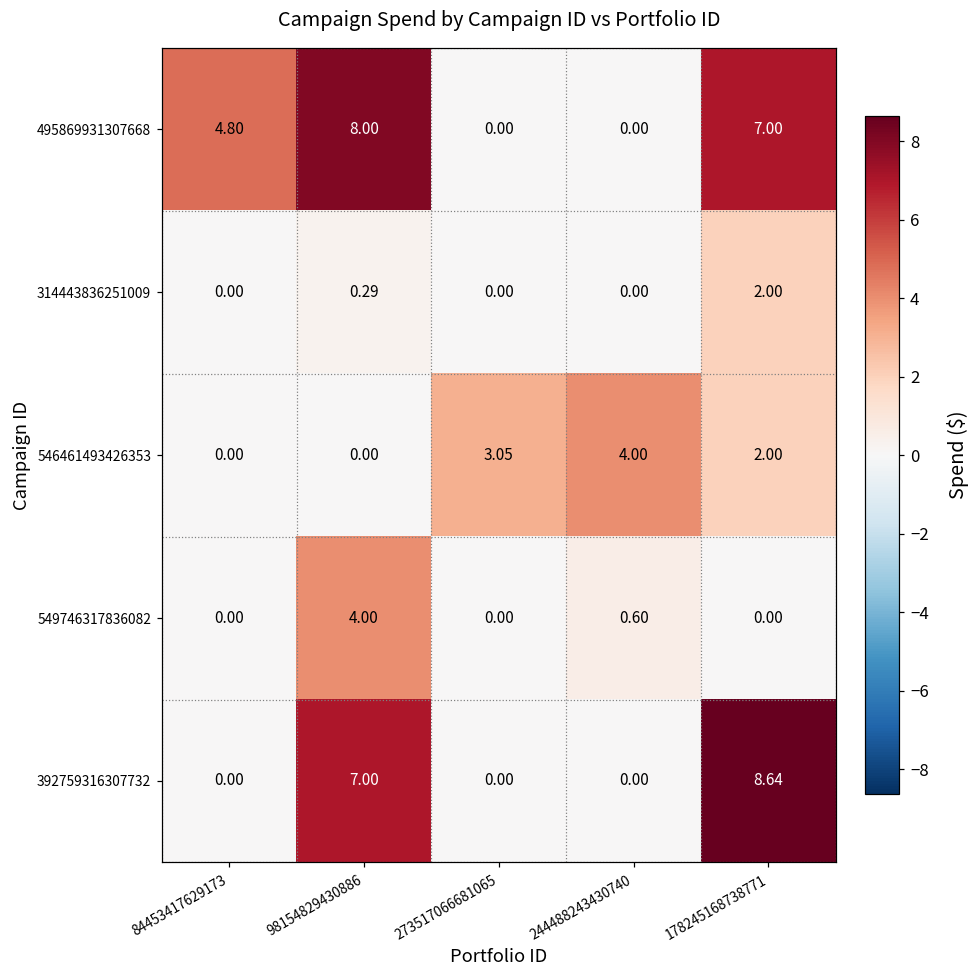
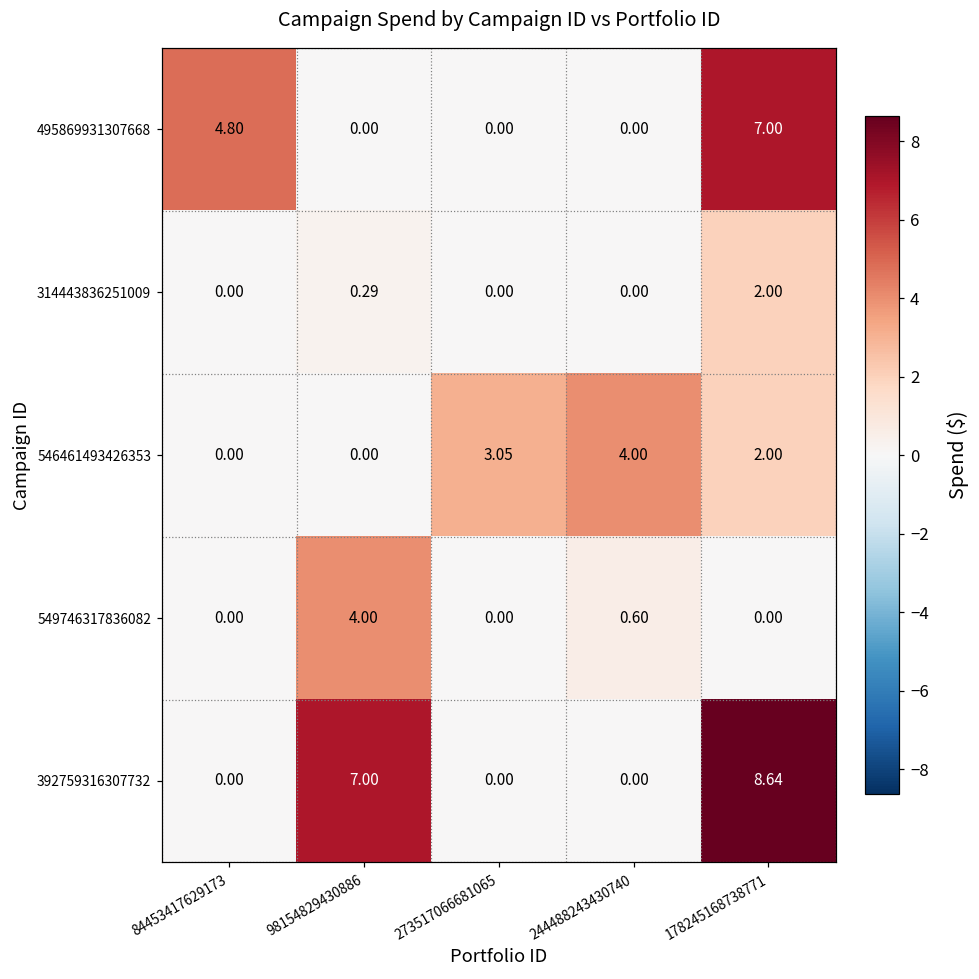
  {
    "495869931307668": {
      "84453417629173": 4.80,
-     "98154829430886": 8.00,
+     "98154829430886": 0.00,
      "273517066681065": 0.00,
      "244488243430740": 0.00,
      "178245168738771": 7.00
    },
    "314443836251009": {
      "84453417629173": 0.00,
      "98154829430886": 0.29,
      "273517066681065": 0.00,
      "244488243430740": 0.00,
      "178245168738771": 2.00
    },
    "546461493426353": {
      "84453417629173": 0.00,
      "98154829430886": 0.00,
      "273517066681065": 3.05,
      "244488243430740": 4.00,
      "178245168738771": 2.00
    },
    "549746317836082": {
      "84453417629173": 0.00,
      "98154829430886": 4.00,
      "273517066681065": 0.00,
      "244488243430740": 0.60,
      "178245168738771": 0.00
    },
    "392759316307732": {
      "84453417629173": 0.00,
      "98154829430886": 7.00,
      "273517066681065": 0.00,
      "244488243430740": 0.00,
      "178245168738771": 8.64
    }
  }
